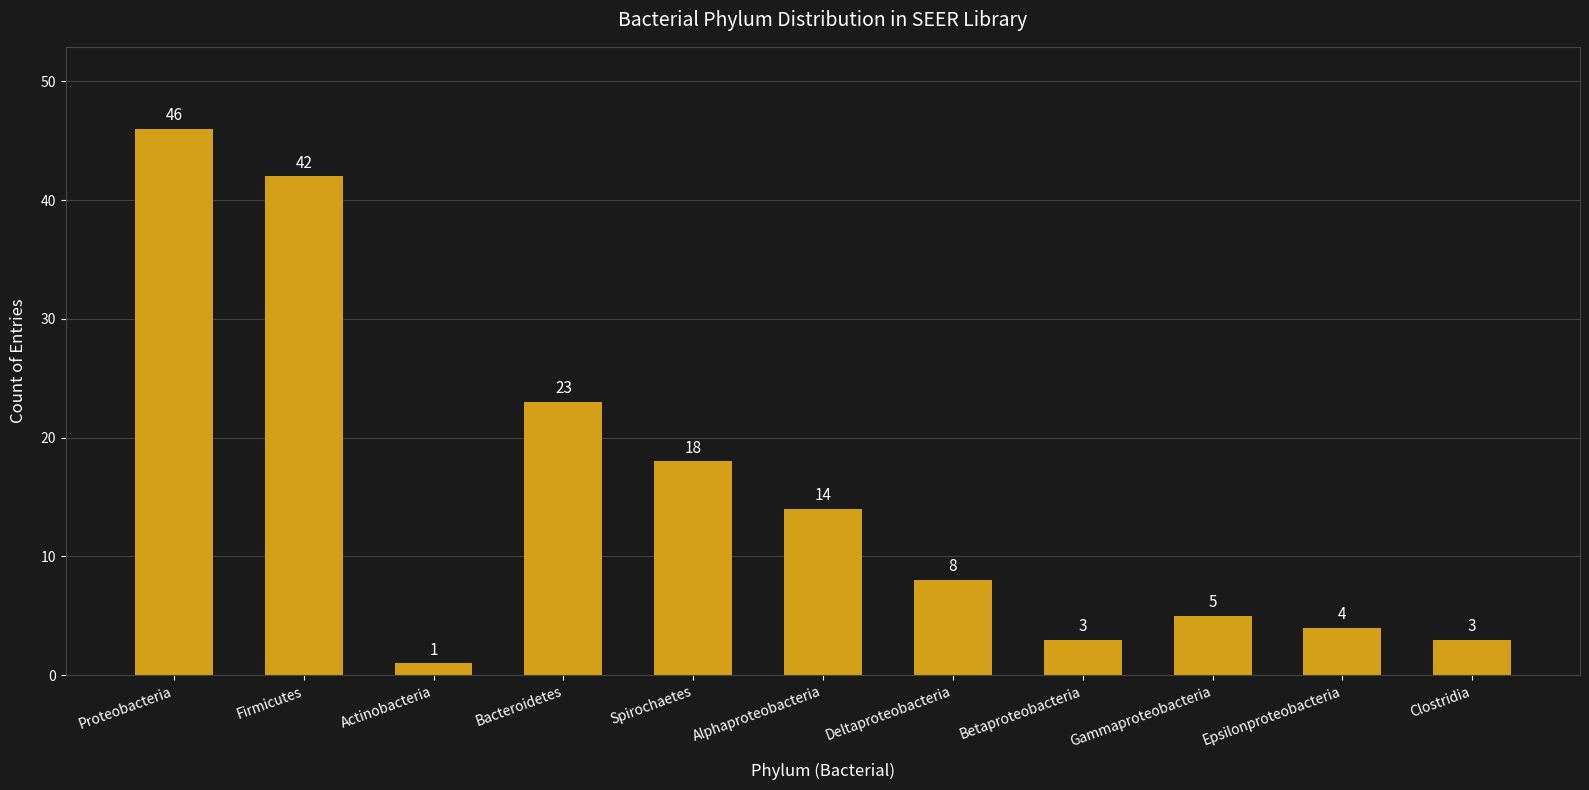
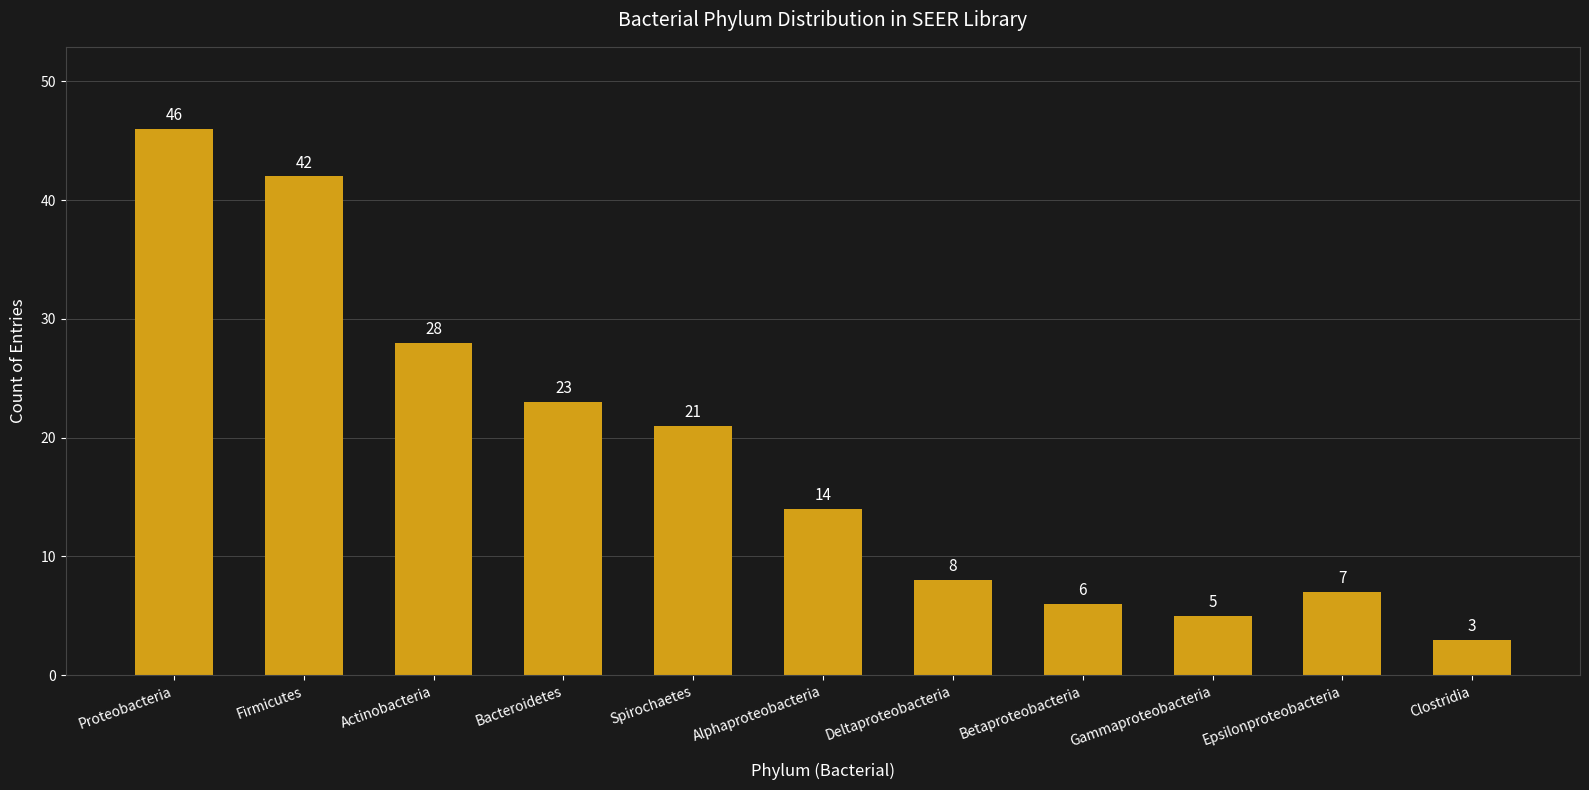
  {
    "Proteobacteria": 46,
    "Firmicutes": 42,
-   "Actinobacteria": 1,
+   "Actinobacteria": 28,
    "Bacteroidetes": 23,
-   "Spirochaetes": 18,
+   "Spirochaetes": 21,
    "Alphaproteobacteria": 14,
    "Deltaproteobacteria": 8,
-   "Betaproteobacteria": 3,
+   "Betaproteobacteria": 6,
    "Gammaproteobacteria": 5,
-   "Epsilonproteobacteria": 4,
+   "Epsilonproteobacteria": 7,
    "Clostridia": 3
  }
